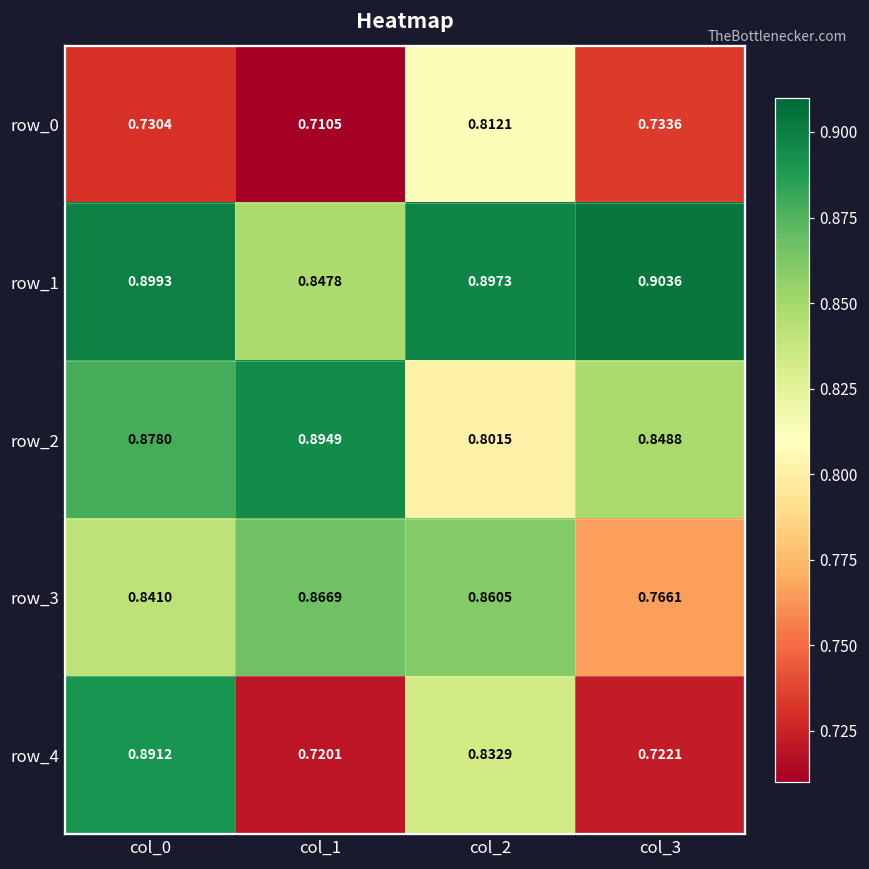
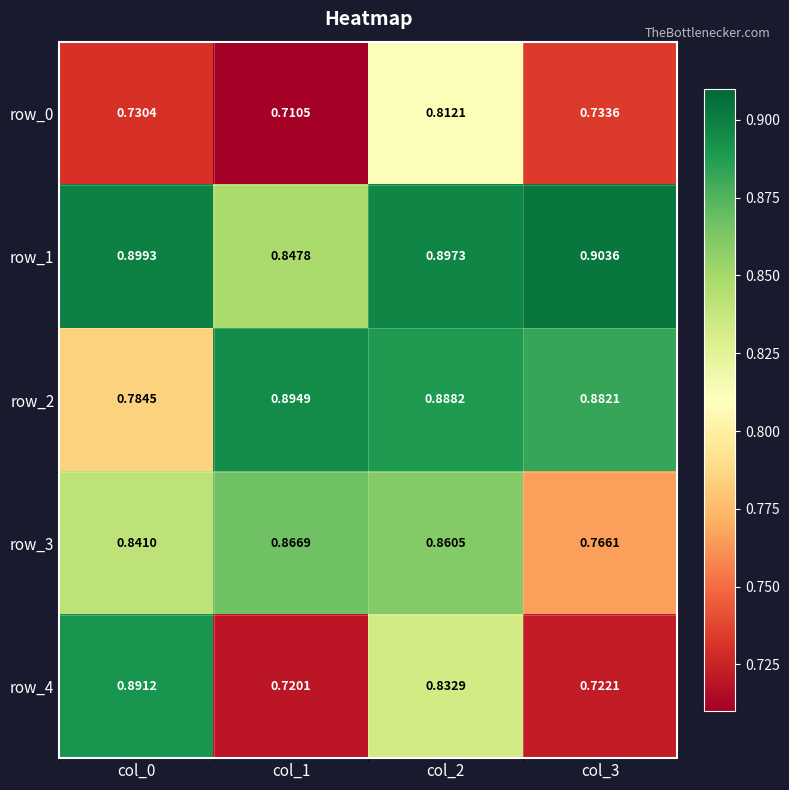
  {
    "row_0": {
      "col_0": 0.7304,
      "col_1": 0.7105,
      "col_2": 0.8121,
      "col_3": 0.7336
    },
    "row_1": {
      "col_0": 0.8993,
      "col_1": 0.8478,
      "col_2": 0.8973,
      "col_3": 0.9036
    },
    "row_2": {
-     "col_0": 0.8780,
+     "col_0": 0.7845,
      "col_1": 0.8949,
-     "col_2": 0.8015,
-     "col_3": 0.8488
+     "col_2": 0.8882,
+     "col_3": 0.8821
    },
    "row_3": {
      "col_0": 0.8410,
      "col_1": 0.8669,
      "col_2": 0.8605,
      "col_3": 0.7661
    },
    "row_4": {
      "col_0": 0.8912,
      "col_1": 0.7201,
      "col_2": 0.8329,
      "col_3": 0.7221
    }
  }
